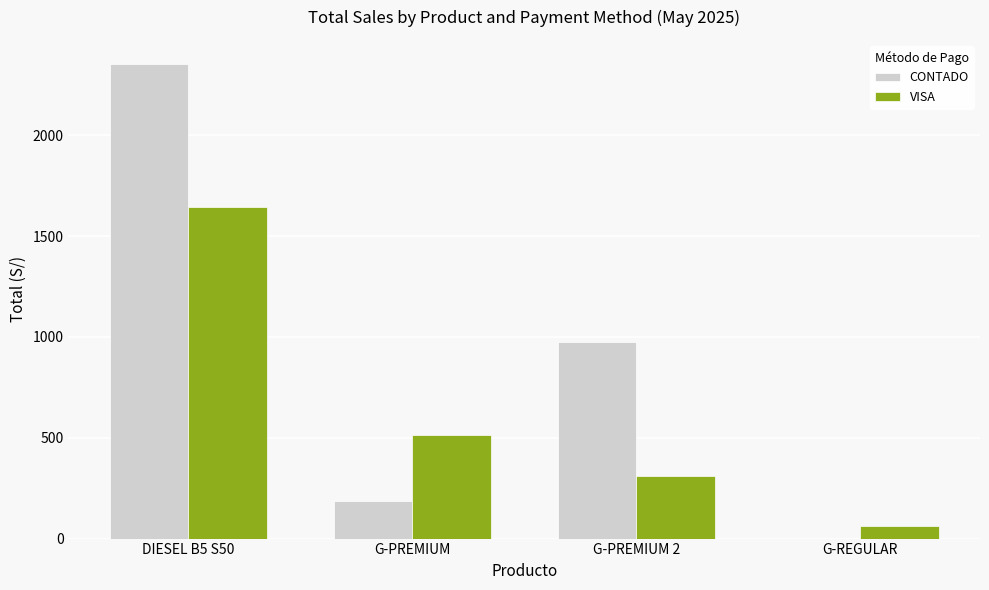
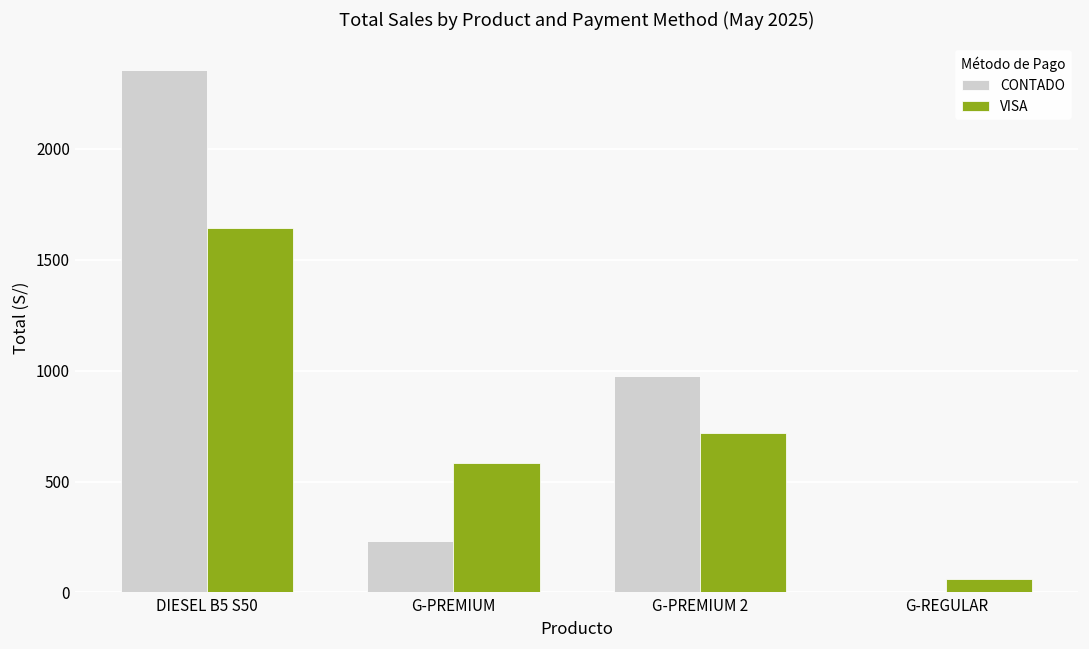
  {
    "CONTADO": {
      "DIESEL B5 S50": 2360,
-     "G-PREMIUM": 190,
+     "G-PREMIUM": 230,
      "G-PREMIUM 2": 970,
      "G-REGULAR": 0
    },
    "VISA": {
      "DIESEL B5 S50": 1640,
-     "G-PREMIUM": 520,
-     "G-PREMIUM 2": 310,
+     "G-PREMIUM": 580,
+     "G-PREMIUM 2": 720,
      "G-REGULAR": 60
    }
  }
